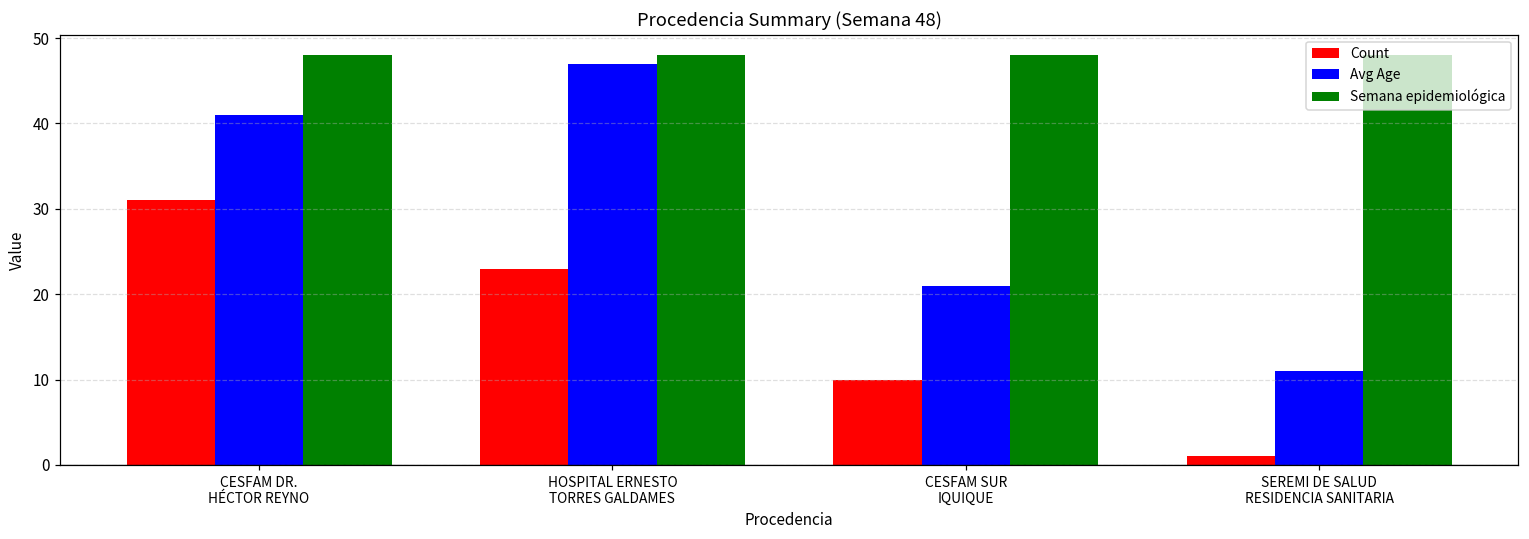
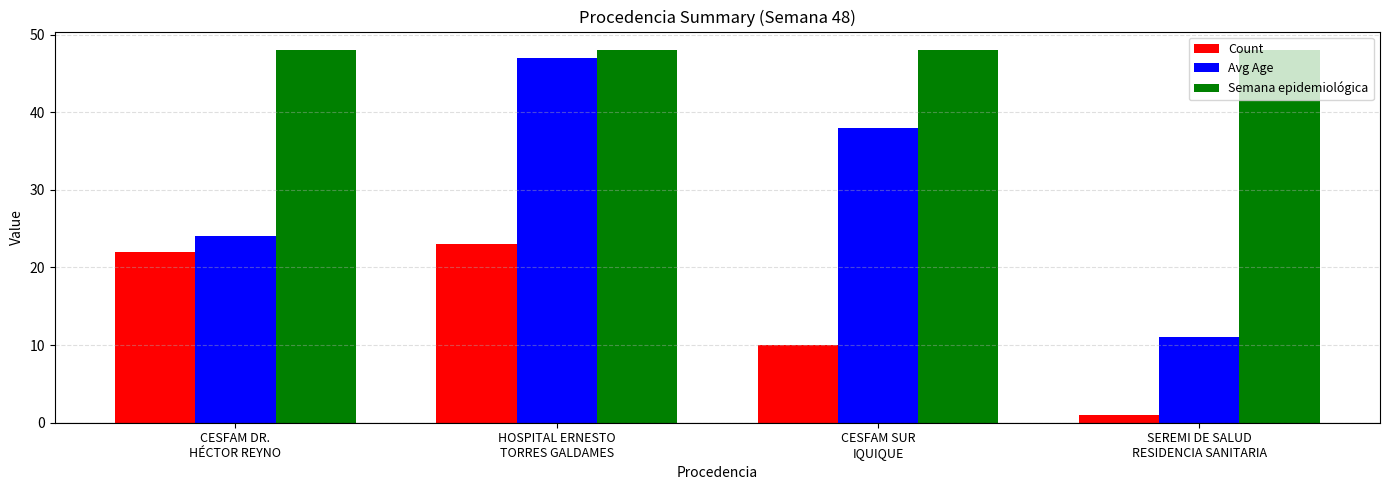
  {
    "Count": {
-     "CESFAM DR. HÉCTOR REYNO": 31,
+     "CESFAM DR. HÉCTOR REYNO": 22,
      "HOSPITAL ERNESTO TORRES GALDAMES": 23,
      "CESFAM SUR IQUIQUE": 10,
      "SEREMI DE SALUD RESIDENCIA SANITARIA": 1
    },
    "Avg Age": {
-     "CESFAM DR. HÉCTOR REYNO": 41,
+     "CESFAM DR. HÉCTOR REYNO": 24,
      "HOSPITAL ERNESTO TORRES GALDAMES": 47,
-     "CESFAM SUR IQUIQUE": 21,
+     "CESFAM SUR IQUIQUE": 38,
      "SEREMI DE SALUD RESIDENCIA SANITARIA": 11
    },
    "Semana epidemiológica": {
      "CESFAM DR. HÉCTOR REYNO": 48,
      "HOSPITAL ERNESTO TORRES GALDAMES": 48,
      "CESFAM SUR IQUIQUE": 48
    }
  }
